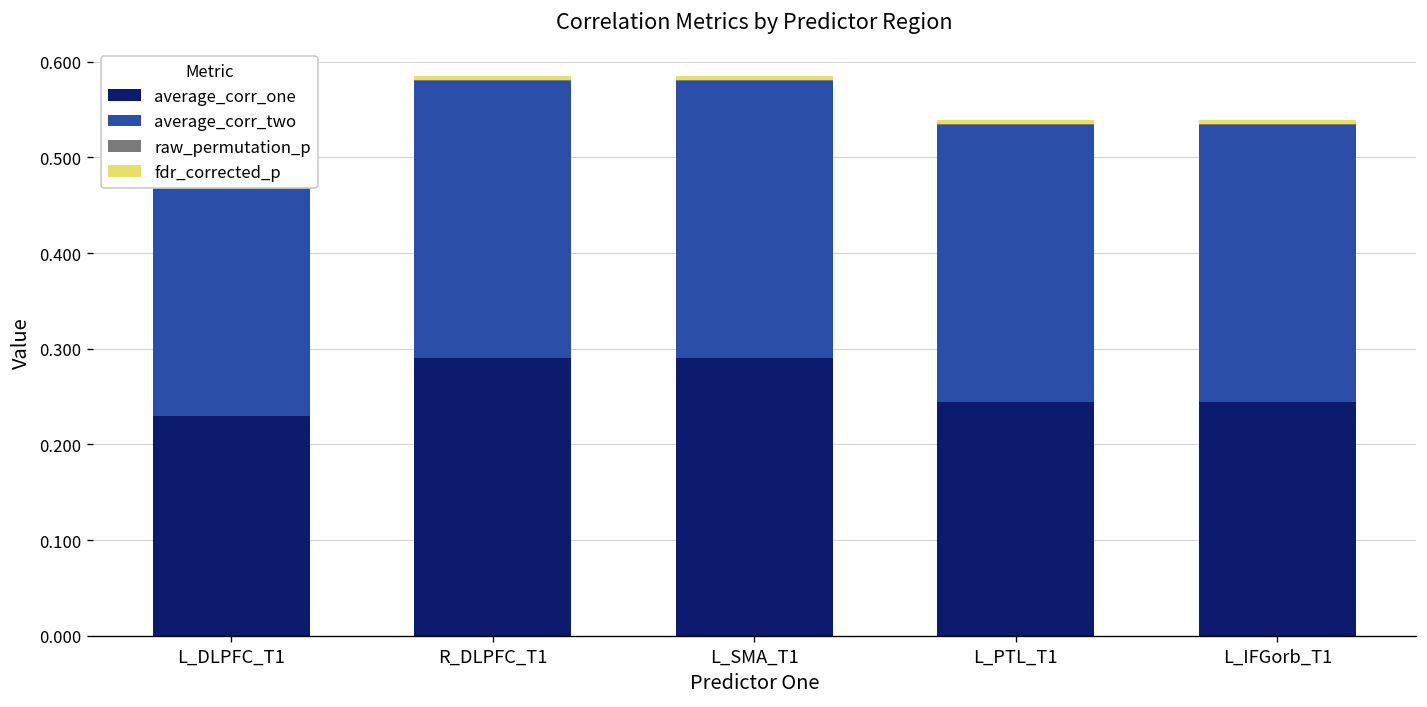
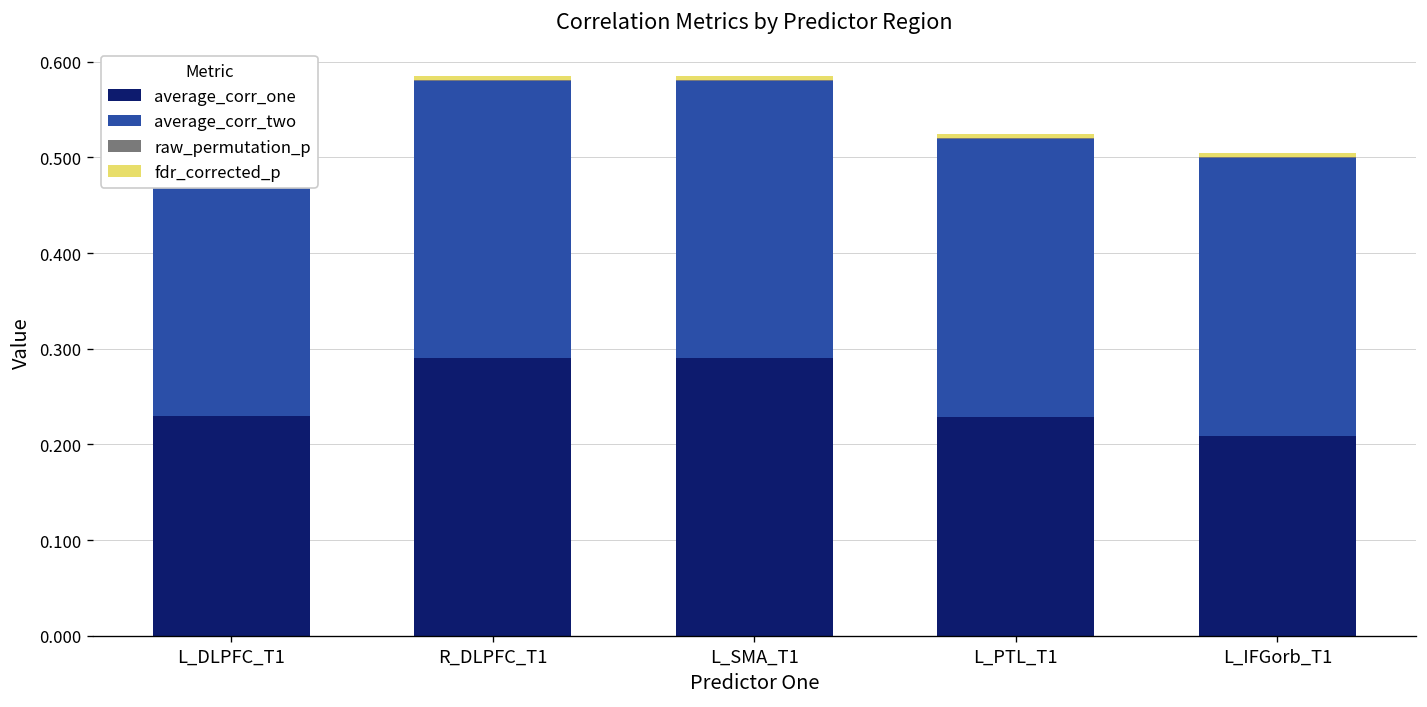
  {
    "average_corr_one": {
      "L_DLPFC_T1": 0.23,
      "R_DLPFC_T1": 0.29,
      "L_SMA_T1": 0.29,
-     "L_PTL_T1": 0.24,
-     "L_IFGorb_T1": 0.24
+     "L_PTL_T1": 0.23,
+     "L_IFGorb_T1": 0.21
    },
    "average_corr_two": {
      "R_DLPFC_T1": 0.29,
      "L_SMA_T1": 0.29,
      "L_PTL_T1": 0.29,
      "L_IFGorb_T1": 0.29
    },
    "fdr_corrected_p": {
      "R_DLPFC_T1": 0.00,
      "L_SMA_T1": 0.00,
      "L_PTL_T1": 0.00,
      "L_IFGorb_T1": 0.00
    }
  }
